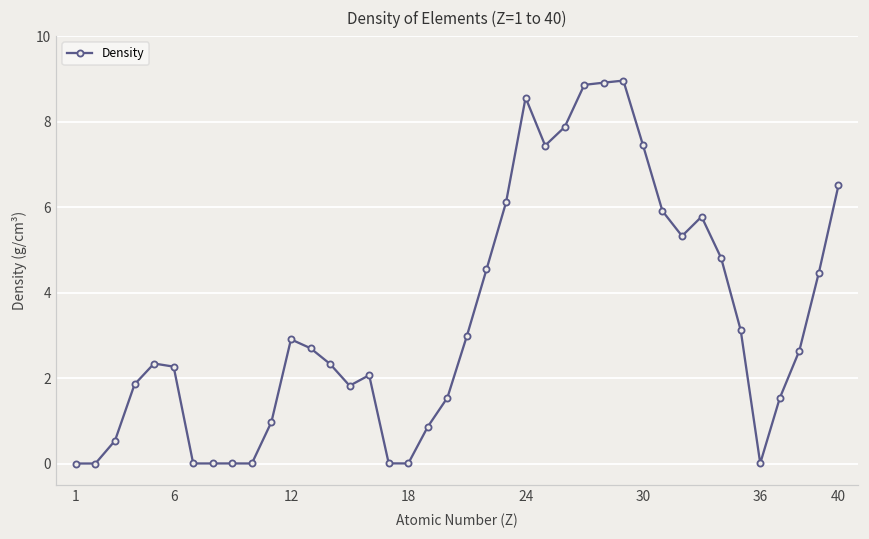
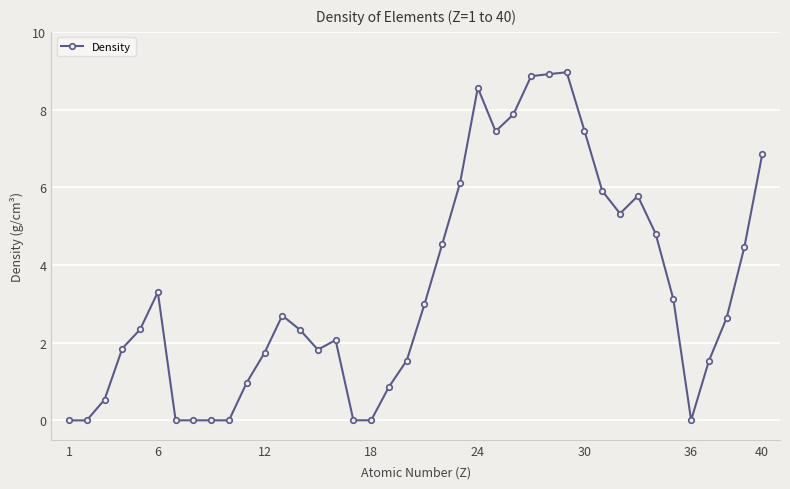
  {
    "1": 0.0,
-   "6": 2.3,
-   "12": 2.9,
+   "6": 3.3,
+   "12": 1.7,
    "18": 0.0,
    "24": 8.6,
    "30": 7.5,
    "36": 0.0,
-   "40": 6.5
+   "40": 6.8
  }
